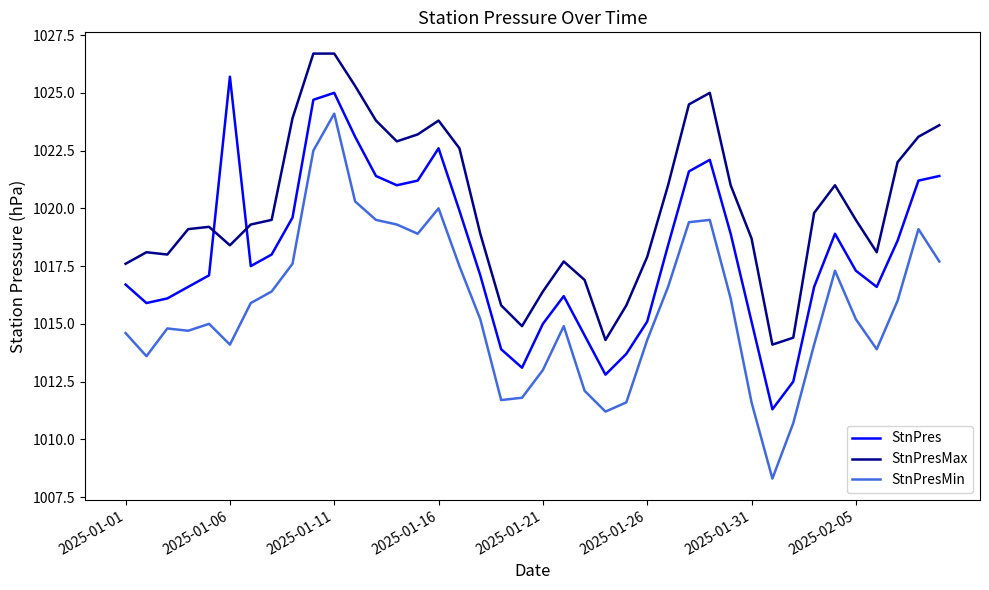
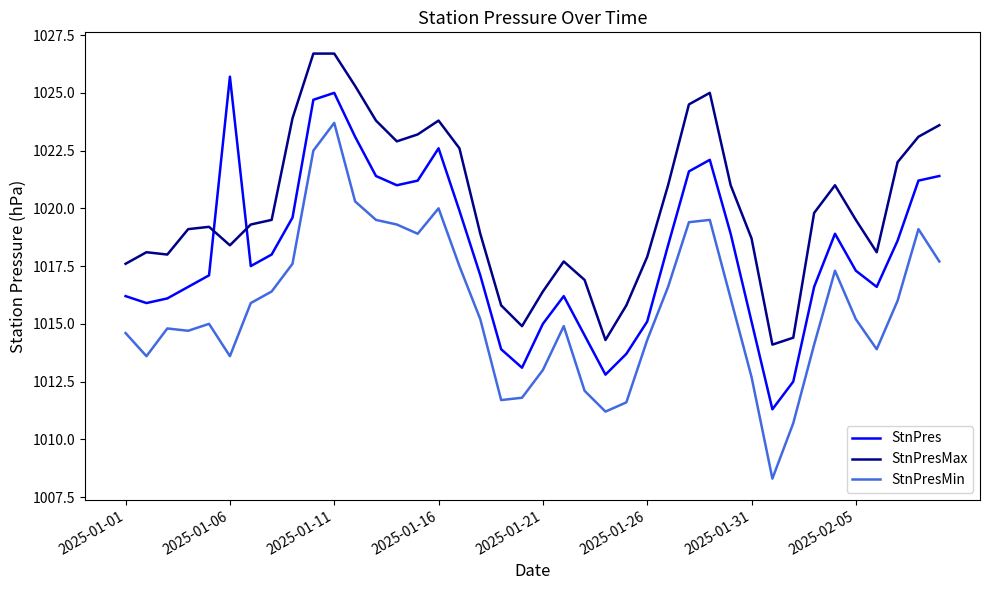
  {
    "StnPres": {
-     "2025-01-01": 1016.7,
+     "2025-01-01": 1016.2,
      "2025-01-06": 1025.7,
      "2025-01-11": 1025.0,
      "2025-01-16": 1022.6,
      "2025-01-21": 1015.0,
      "2025-01-26": 1015.1,
      "2025-01-31": 1015.1,
      "2025-02-05": 1017.3
    },
    "StnPresMax": {
      "2025-01-01": 1017.6,
      "2025-01-06": 1018.4,
      "2025-01-11": 1026.7,
      "2025-01-16": 1023.8,
      "2025-01-21": 1016.4,
      "2025-01-26": 1017.9,
      "2025-01-31": 1018.7,
      "2025-02-05": 1019.5
    },
    "StnPresMin": {
      "2025-01-01": 1014.6,
-     "2025-01-06": 1014.1,
-     "2025-01-11": 1024.1,
+     "2025-01-06": 1013.6,
+     "2025-01-11": 1023.7,
      "2025-01-16": 1020.0,
      "2025-01-21": 1013.0,
      "2025-01-26": 1014.3,
-     "2025-01-31": 1011.6,
+     "2025-01-31": 1012.7,
      "2025-02-05": 1015.2
    }
  }
